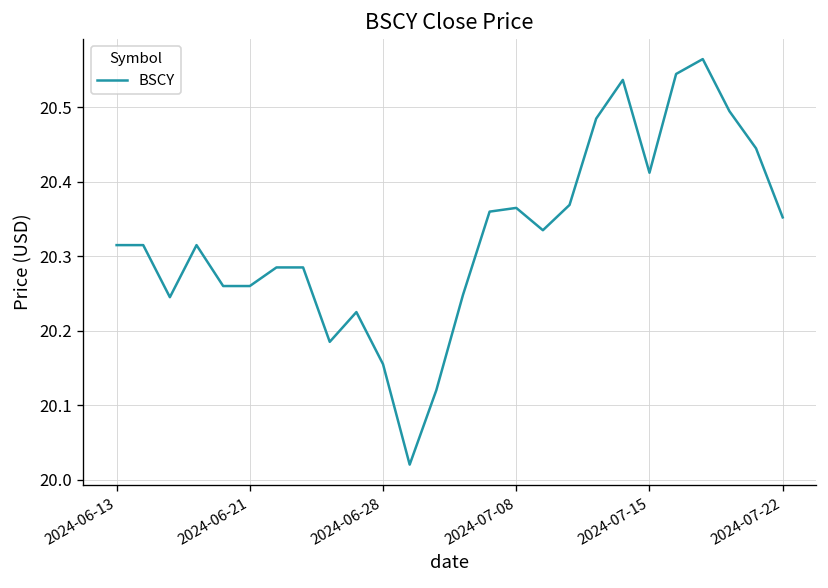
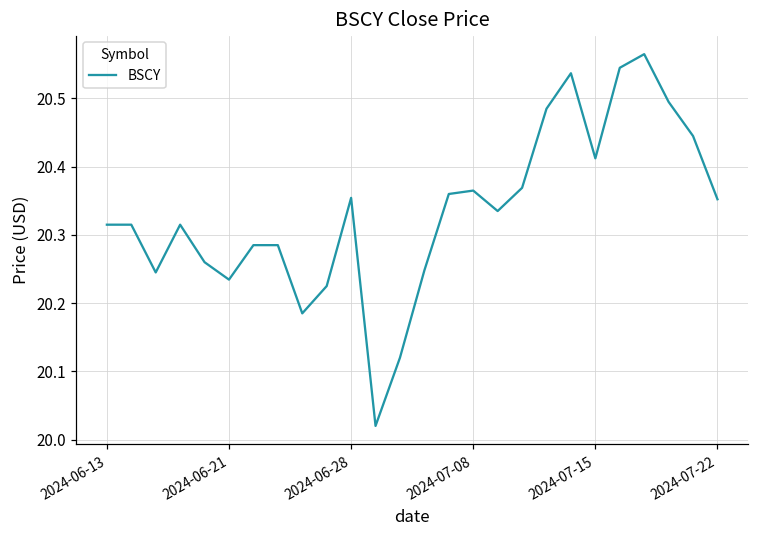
  {
    "2024-06-13": 20.32,
-   "2024-06-21": 20.26,
-   "2024-06-28": 20.16,
+   "2024-06-21": 20.23,
+   "2024-06-28": 20.35,
    "2024-07-08": 20.36,
    "2024-07-15": 20.41,
    "2024-07-22": 20.35
  }
